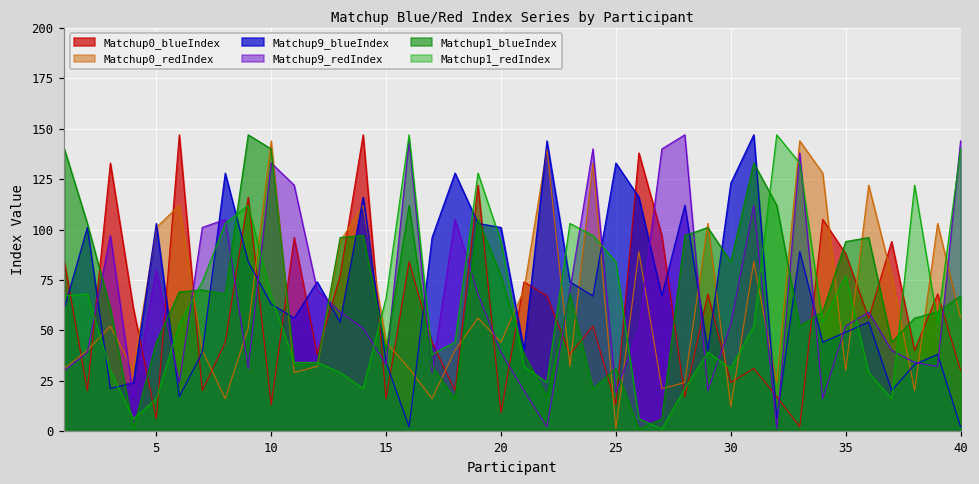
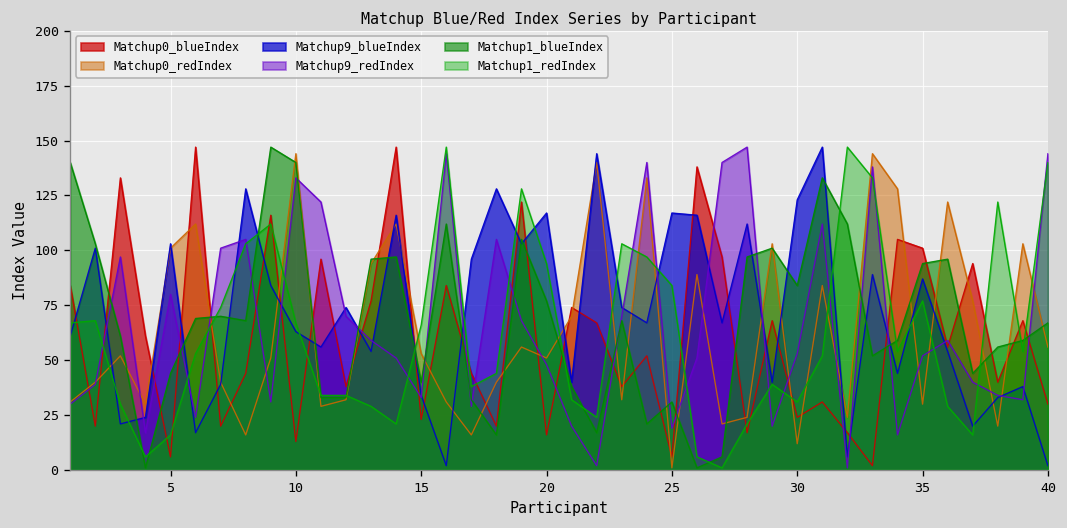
  {
    "Matchup0_blueIndex": {
      "5": 6,
      "10": 13,
-     "15": 16,
-     "20": 9,
-     "25": 13,
+     "15": 23,
+     "20": 16,
+     "25": 6,
      "30": 24,
-     "35": 88,
+     "35": 101,
      "40": 30
    },
    "Matchup0_redIndex": {
      "5": 101,
      "10": 144,
-     "15": 44,
-     "20": 44,
+     "15": 53,
+     "20": 51,
      "25": 1,
      "30": 12,
      "35": 30,
      "40": 56
    },
    "Matchup9_blueIndex": {
      "5": 103,
      "10": 63,
-     "20": 101,
-     "25": 133,
+     "20": 117,
+     "25": 117,
      "30": 123,
-     "35": 49,
+     "35": 87,
      "40": 2
    },
    "Matchup9_redIndex": {
      "5": 80,
      "10": 133,
-     "20": 39,
+     "20": 48,
      "25": 19,
      "30": 53,
      "35": 52,
      "40": 144
    }
  }
